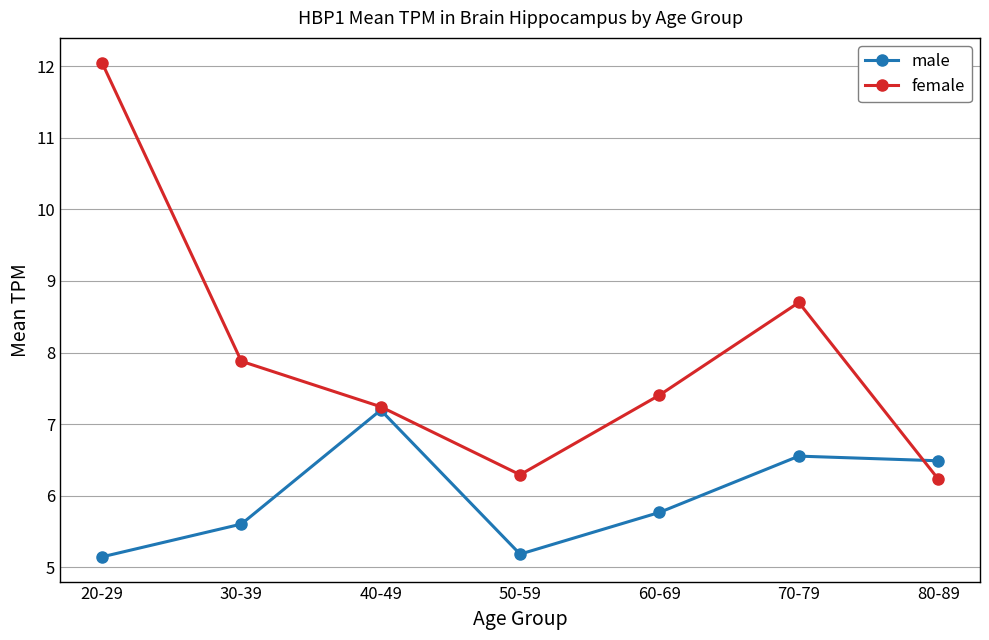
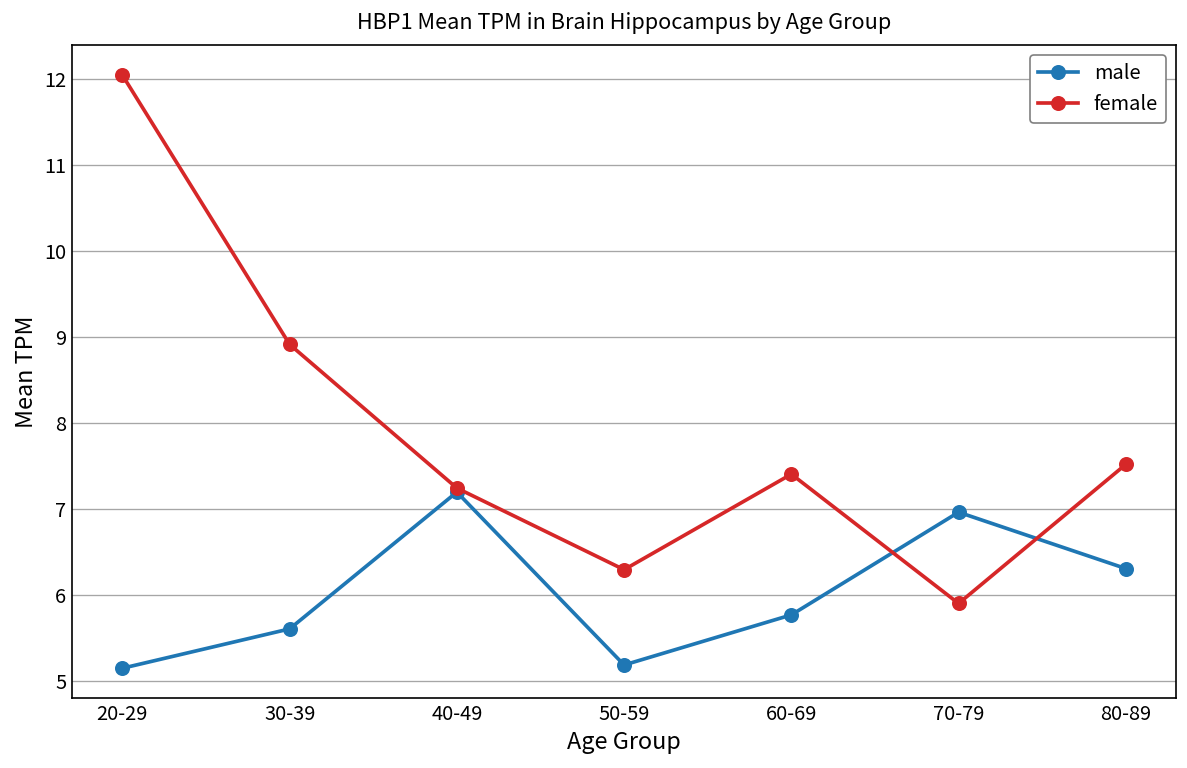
  {
    "male": {
      "20-29": 5.1,
      "30-39": 5.6,
      "40-49": 7.2,
      "50-59": 5.2,
      "60-69": 5.8,
-     "70-79": 6.6,
-     "80-89": 6.5
+     "70-79": 7.0,
+     "80-89": 6.3
    },
    "female": {
      "20-29": 12.1,
-     "30-39": 7.9,
+     "30-39": 8.9,
      "40-49": 7.2,
      "50-59": 6.3,
      "60-69": 7.4,
-     "70-79": 8.7,
-     "80-89": 6.2
+     "70-79": 5.9,
+     "80-89": 7.5
    }
  }
